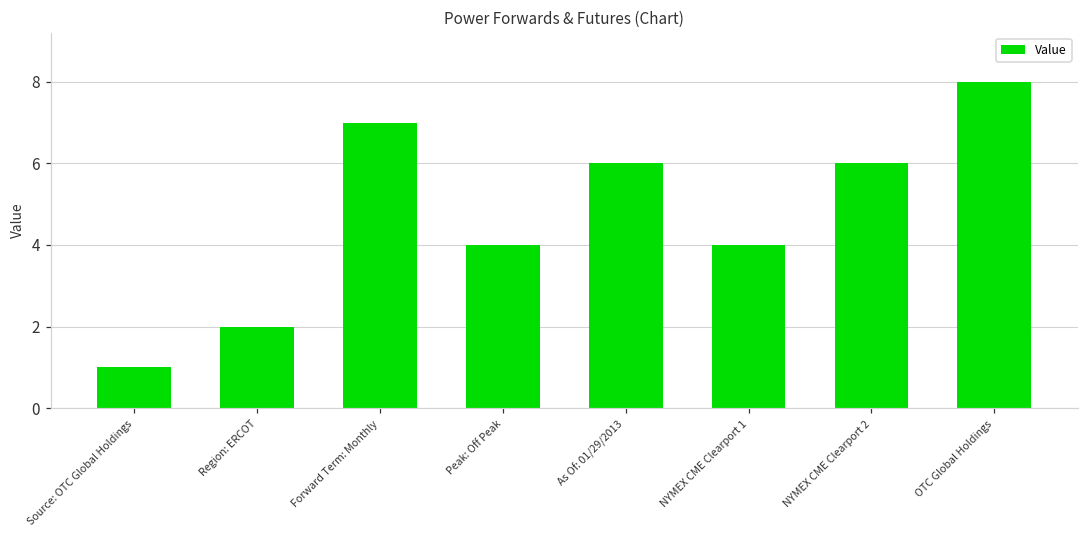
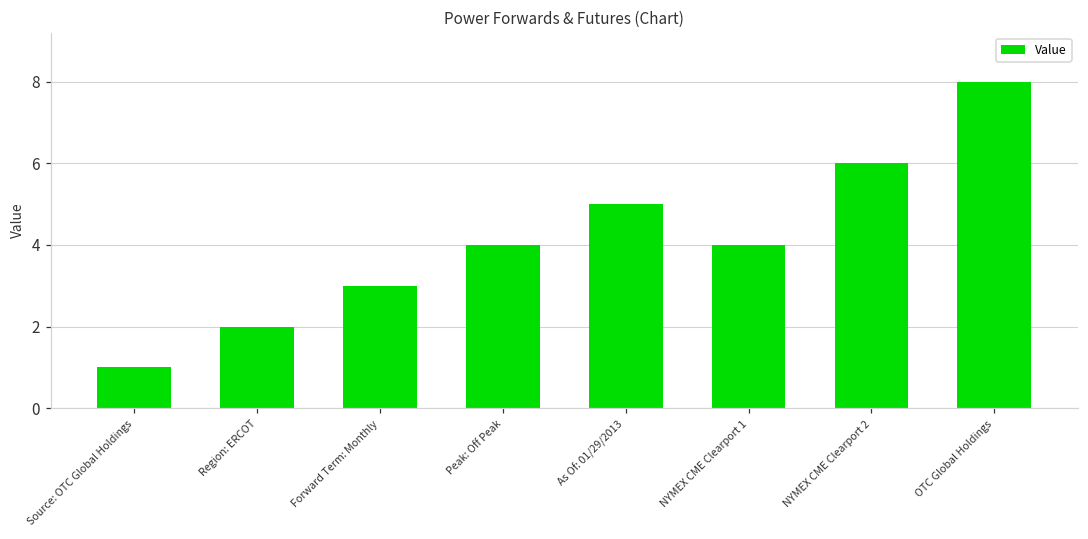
  {
    "Source: OTC Global Holdings": 1,
    "Region: ERCOT": 2,
-   "Forward Term: Monthly": 7,
+   "Forward Term: Monthly": 3,
    "Peak: Off Peak": 4,
-   "As Of: 01/29/2013": 6,
+   "As Of: 01/29/2013": 5,
    "NYMEX CME Clearport 1": 4,
    "NYMEX CME Clearport 2": 6,
    "OTC Global Holdings": 8
  }
